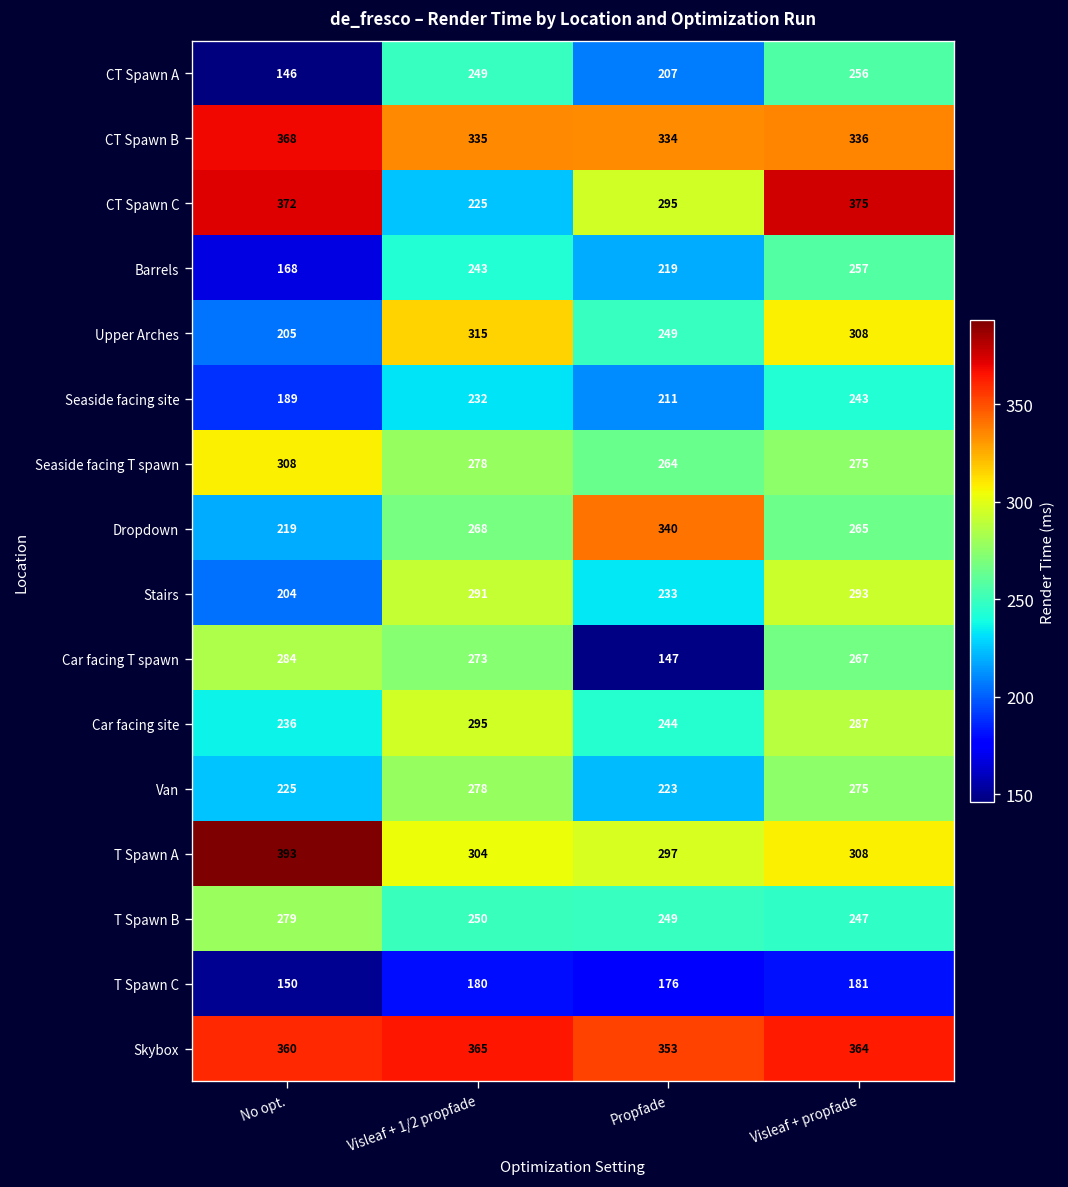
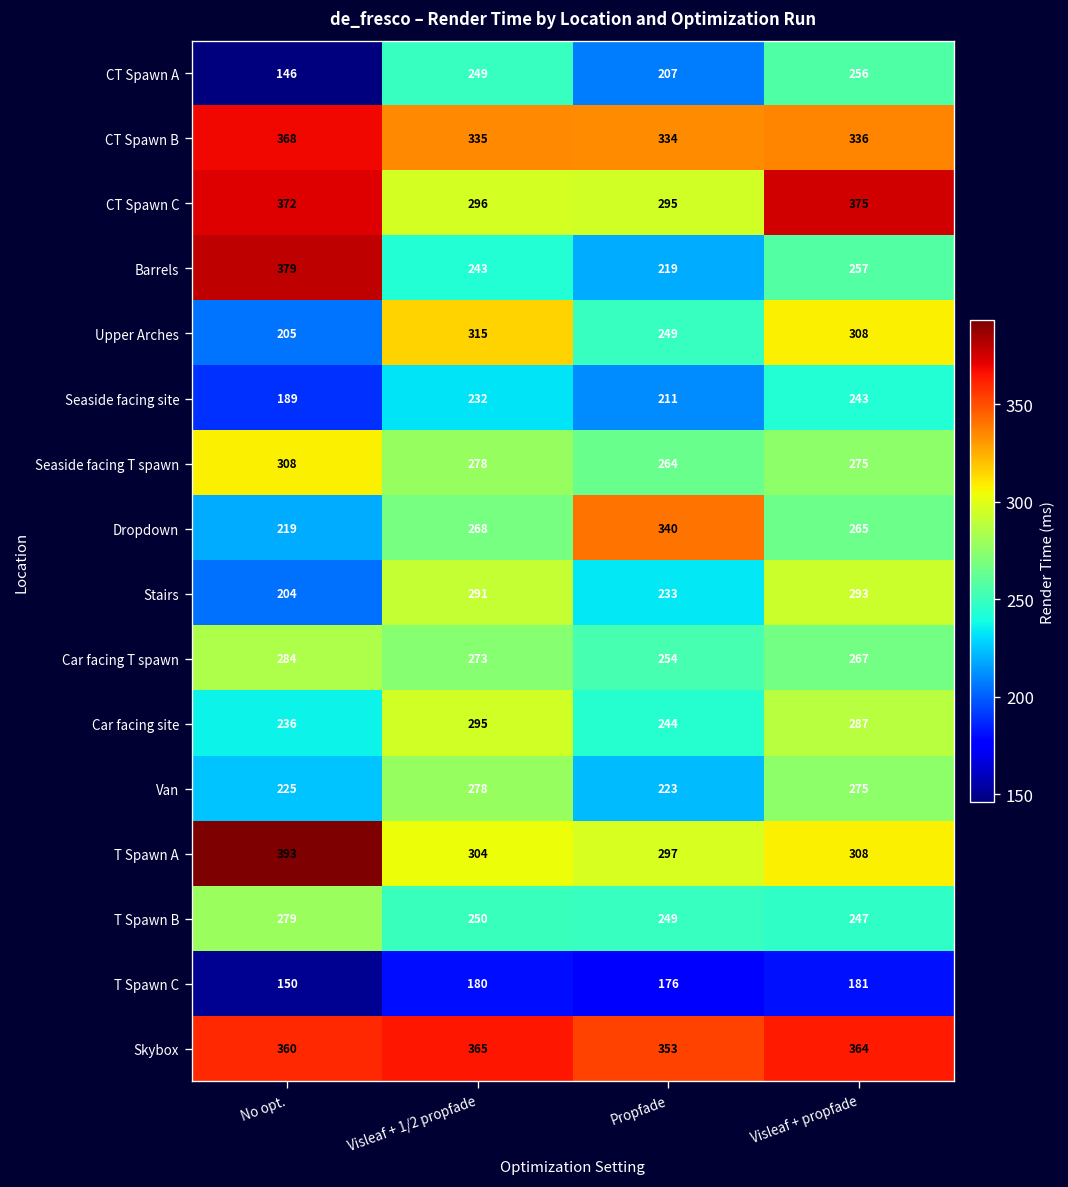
  {
    "CT Spawn A": {
      "No opt.": 146,
      "Visleaf + 1/2 propfade": 249,
      "Propfade": 207,
      "Visleaf + propfade": 256
    },
    "CT Spawn B": {
      "No opt.": 368,
      "Visleaf + 1/2 propfade": 335,
      "Propfade": 334,
      "Visleaf + propfade": 336
    },
    "CT Spawn C": {
      "No opt.": 372,
-     "Visleaf + 1/2 propfade": 225,
+     "Visleaf + 1/2 propfade": 296,
      "Propfade": 295,
      "Visleaf + propfade": 375
    },
    "Barrels": {
-     "No opt.": 168,
+     "No opt.": 379,
      "Visleaf + 1/2 propfade": 243,
      "Propfade": 219,
      "Visleaf + propfade": 257
    },
    "Upper Arches": {
      "No opt.": 205,
      "Visleaf + 1/2 propfade": 315,
      "Propfade": 249,
      "Visleaf + propfade": 308
    },
    "Seaside facing site": {
      "No opt.": 189,
      "Visleaf + 1/2 propfade": 232,
      "Propfade": 211,
      "Visleaf + propfade": 243
    },
    "Seaside facing T spawn": {
      "No opt.": 308,
      "Visleaf + 1/2 propfade": 278,
      "Propfade": 264,
      "Visleaf + propfade": 275
    },
    "Dropdown": {
      "No opt.": 219,
      "Visleaf + 1/2 propfade": 268,
      "Propfade": 340,
      "Visleaf + propfade": 265
    },
    "Stairs": {
      "No opt.": 204,
      "Visleaf + 1/2 propfade": 291,
      "Propfade": 233,
      "Visleaf + propfade": 293
    },
    "Car facing T spawn": {
      "No opt.": 284,
      "Visleaf + 1/2 propfade": 273,
-     "Propfade": 147,
+     "Propfade": 254,
      "Visleaf + propfade": 267
    },
    "Car facing site": {
      "No opt.": 236,
      "Visleaf + 1/2 propfade": 295,
      "Propfade": 244,
      "Visleaf + propfade": 287
    },
    "Van": {
      "No opt.": 225,
      "Visleaf + 1/2 propfade": 278,
      "Propfade": 223,
      "Visleaf + propfade": 275
    },
    "T Spawn A": {
      "No opt.": 393,
      "Visleaf + 1/2 propfade": 304,
      "Propfade": 297,
      "Visleaf + propfade": 308
    },
    "T Spawn B": {
      "No opt.": 279,
      "Visleaf + 1/2 propfade": 250,
      "Propfade": 249,
      "Visleaf + propfade": 247
    },
    "T Spawn C": {
      "No opt.": 150,
      "Visleaf + 1/2 propfade": 180,
      "Propfade": 176,
      "Visleaf + propfade": 181
    },
    "Skybox": {
      "No opt.": 360,
      "Visleaf + 1/2 propfade": 365,
      "Propfade": 353,
      "Visleaf + propfade": 364
    }
  }
